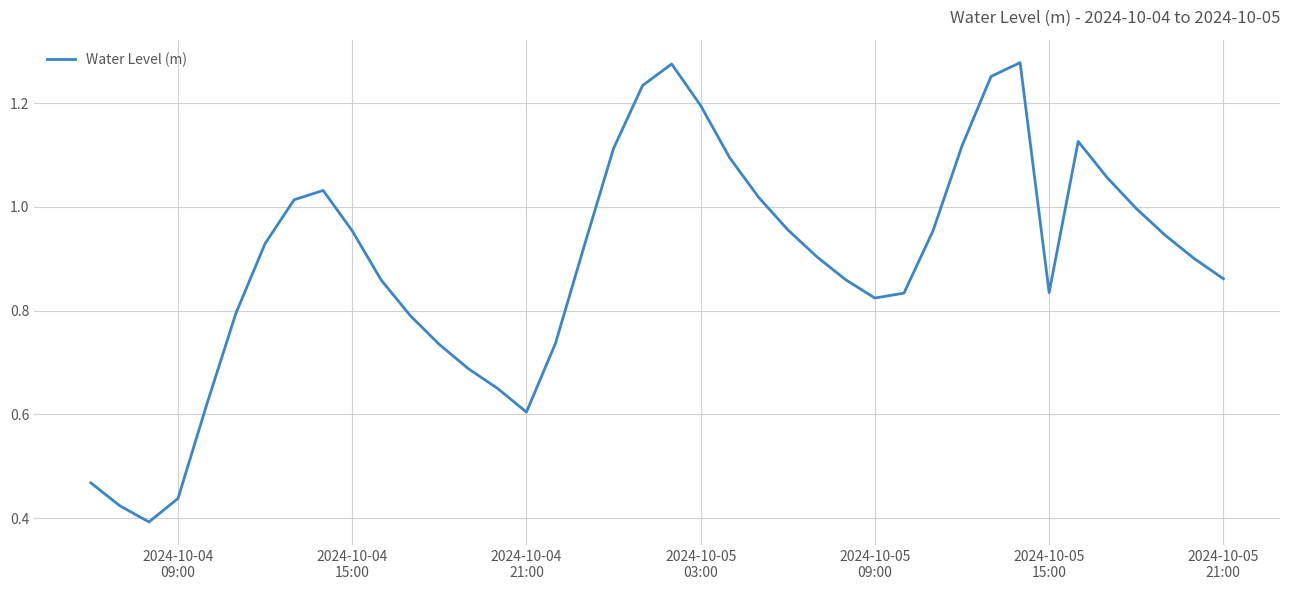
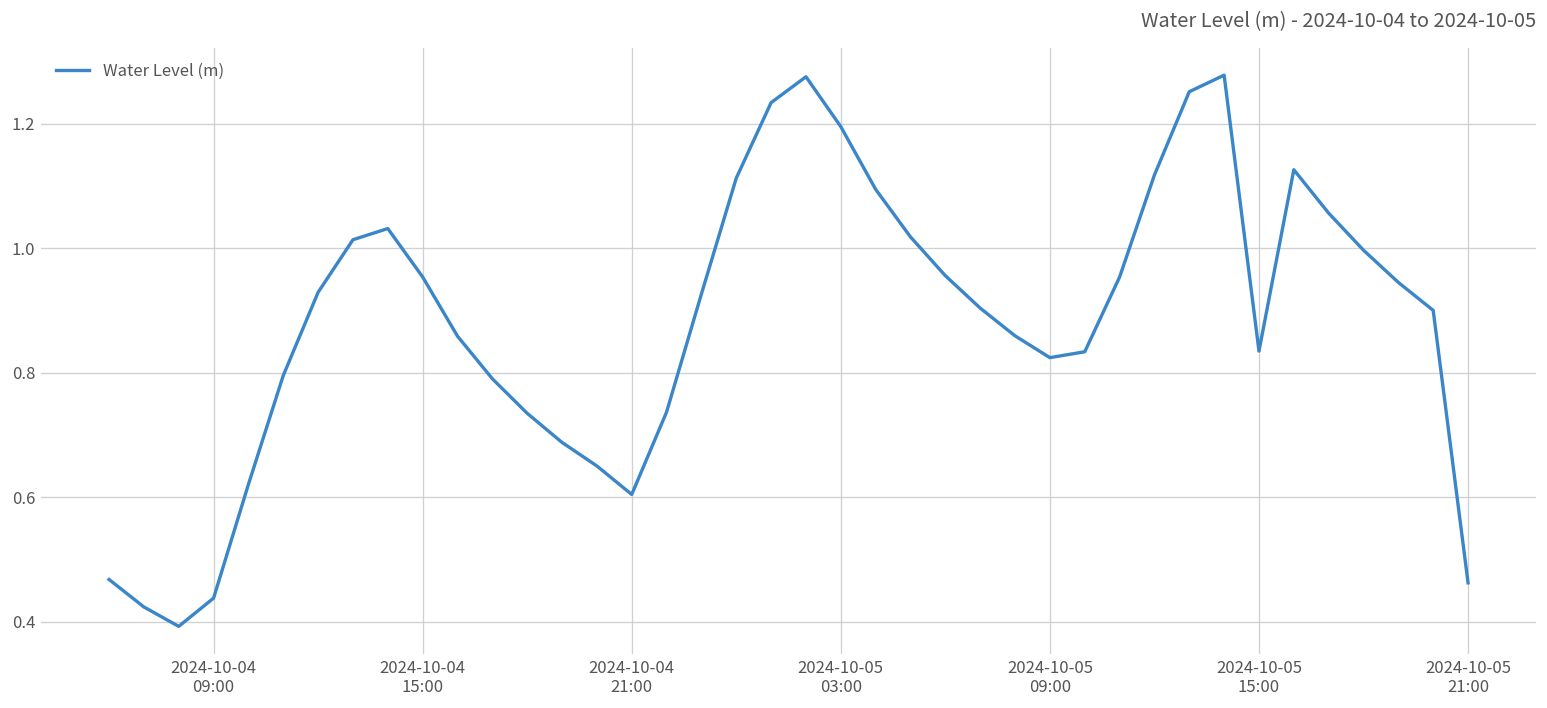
  {
    "2024-10-04 09:00": 0.44,
    "2024-10-04 15:00": 0.95,
    "2024-10-04 21:00": 0.60,
    "2024-10-05 03:00": 1.20,
    "2024-10-05 09:00": 0.82,
    "2024-10-05 15:00": 0.83,
-   "2024-10-05 21:00": 0.86
+   "2024-10-05 21:00": 0.46
  }
